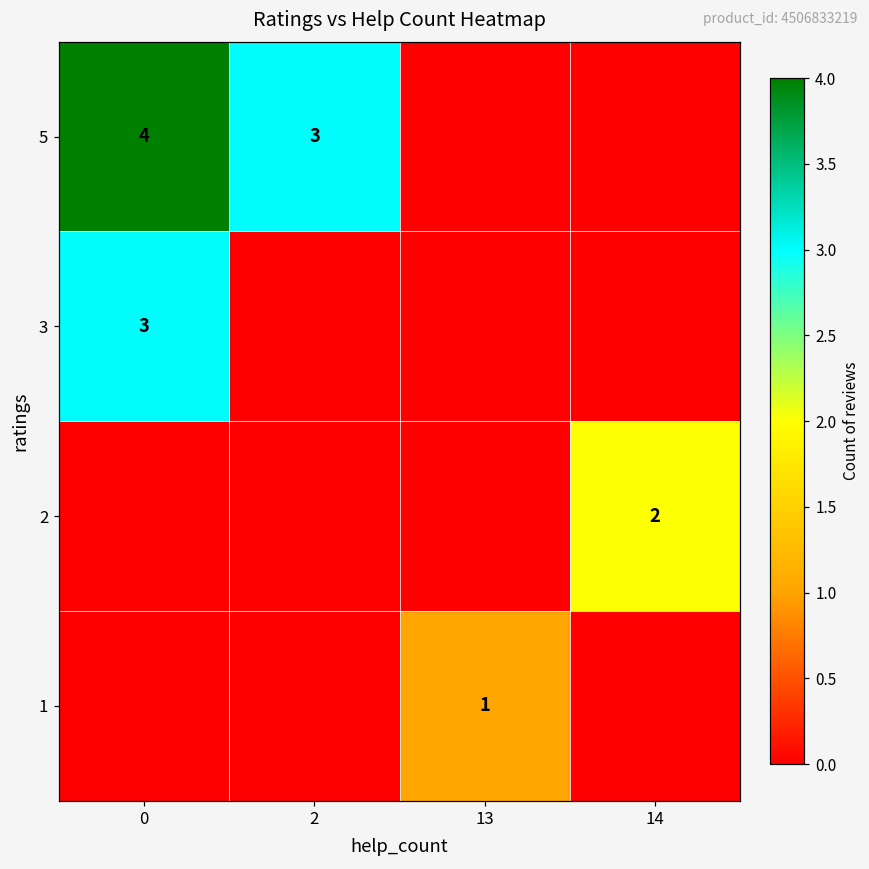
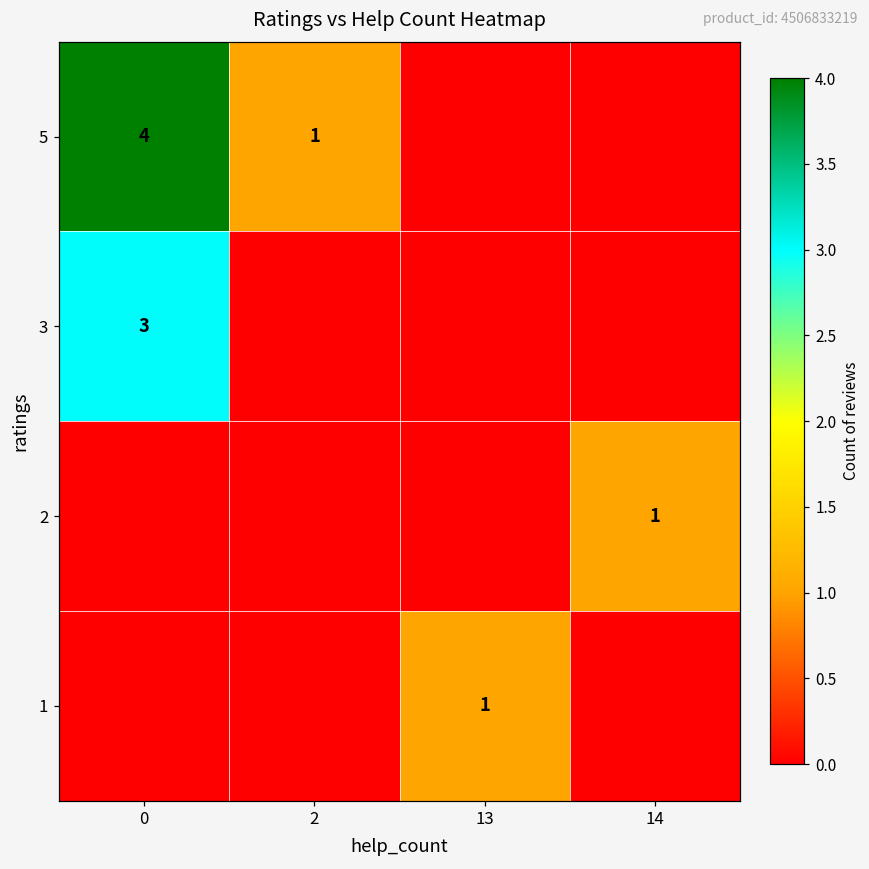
  {
    "5": {
      "0": 4,
-     "2": 3
+     "2": 1
    },
    "3": {
      "0": 3
    },
    "2": {
-     "14": 2
+     "14": 1
    },
    "1": {
      "13": 1
    }
  }
